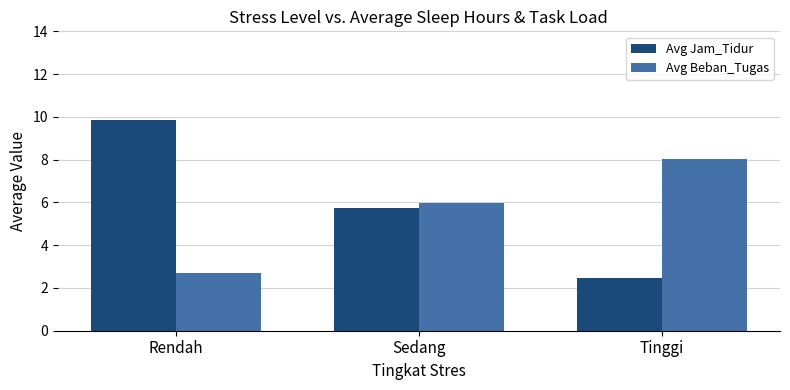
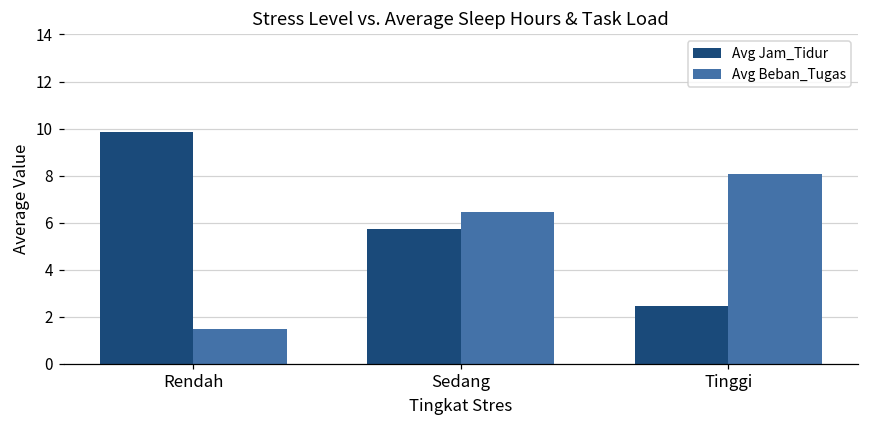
  {
    "Avg Jam_Tidur": {
      "Rendah": 9.9,
      "Sedang": 5.7,
      "Tinggi": 2.5
    },
    "Avg Beban_Tugas": {
-     "Rendah": 2.7,
-     "Sedang": 6.0,
+     "Rendah": 1.5,
+     "Sedang": 6.5,
      "Tinggi": 8.1
    }
  }
